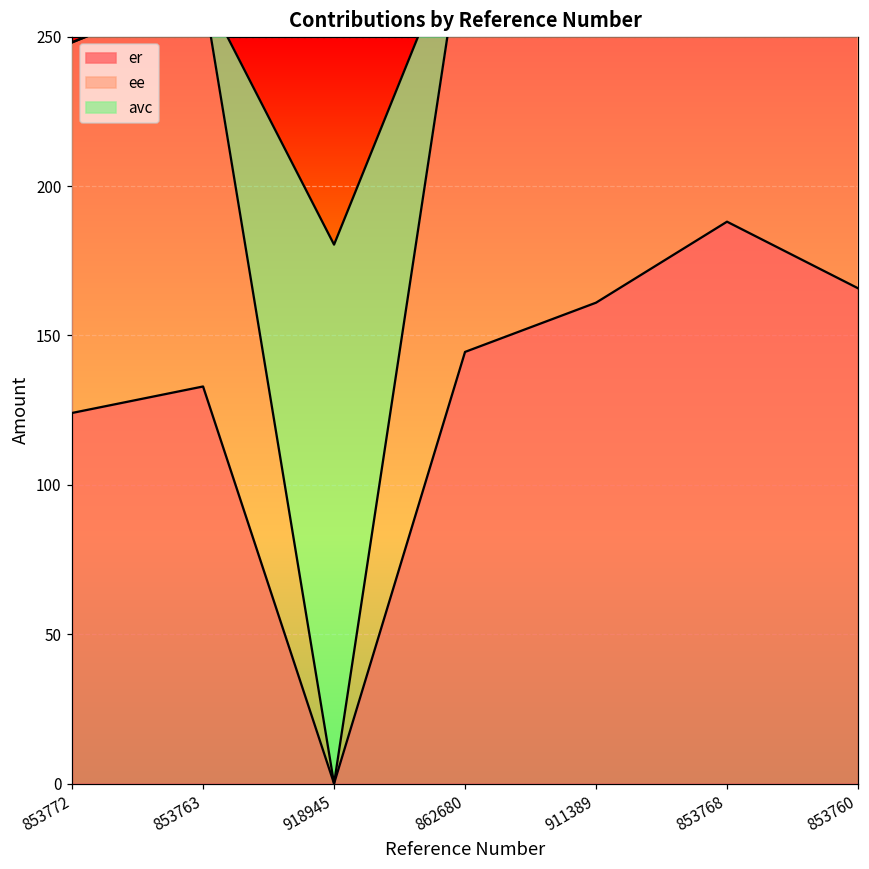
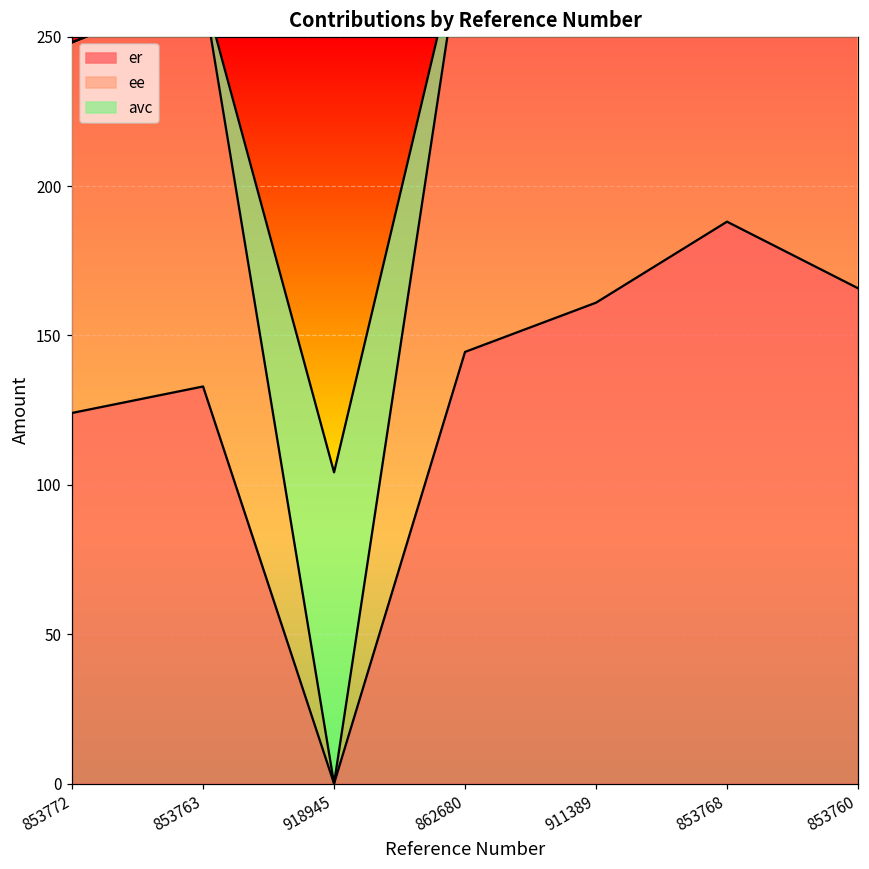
  {
    "avc": {
-     "918945": 180
+     "918945": 104
    }
  }
